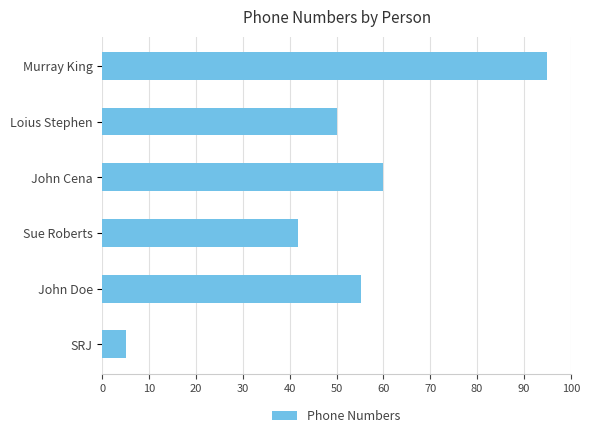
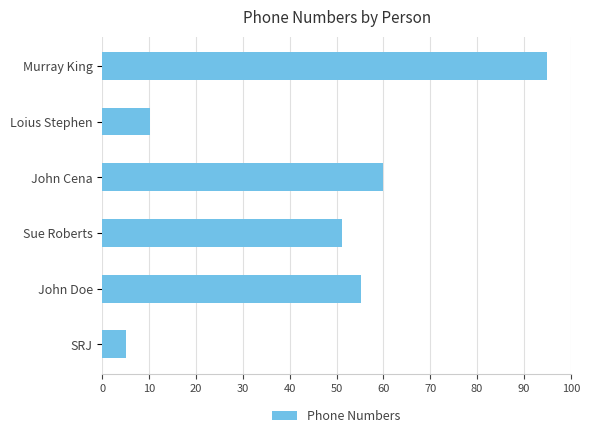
  {
    "Murray King": 95,
-   "Loius Stephen": 50,
+   "Loius Stephen": 10,
    "John Cena": 60,
-   "Sue Roberts": 42,
+   "Sue Roberts": 51,
    "John Doe": 55,
    "SRJ": 5
  }
